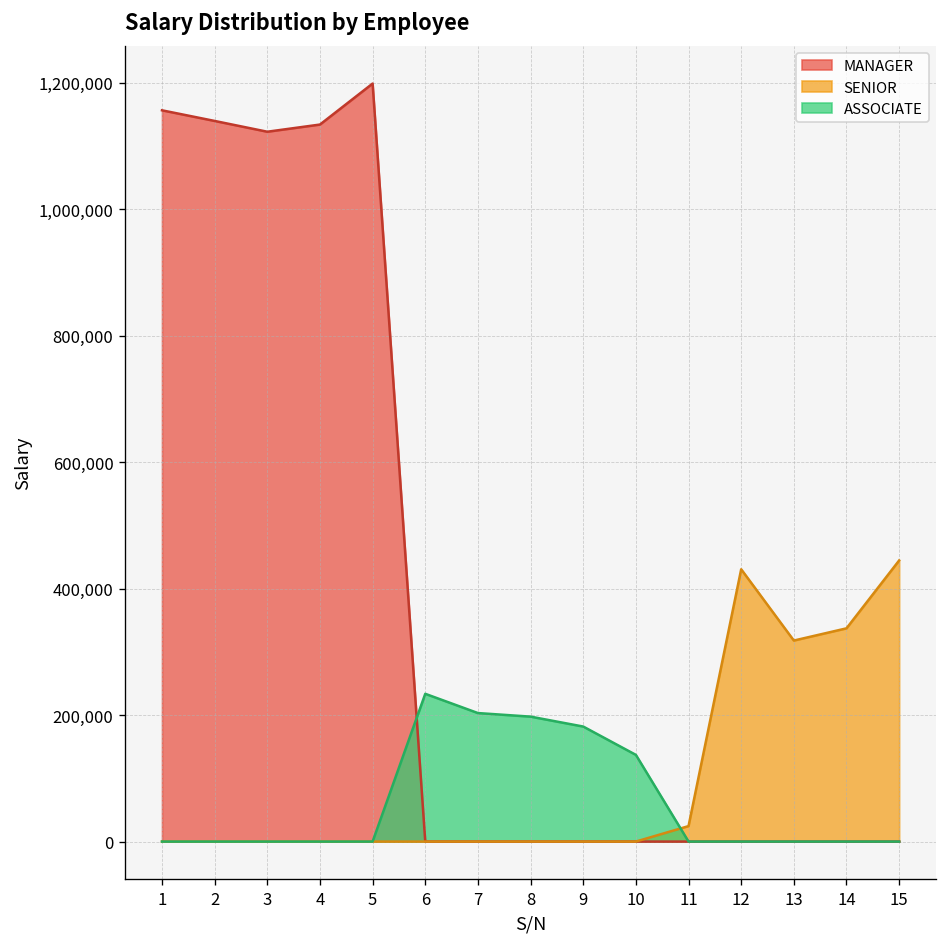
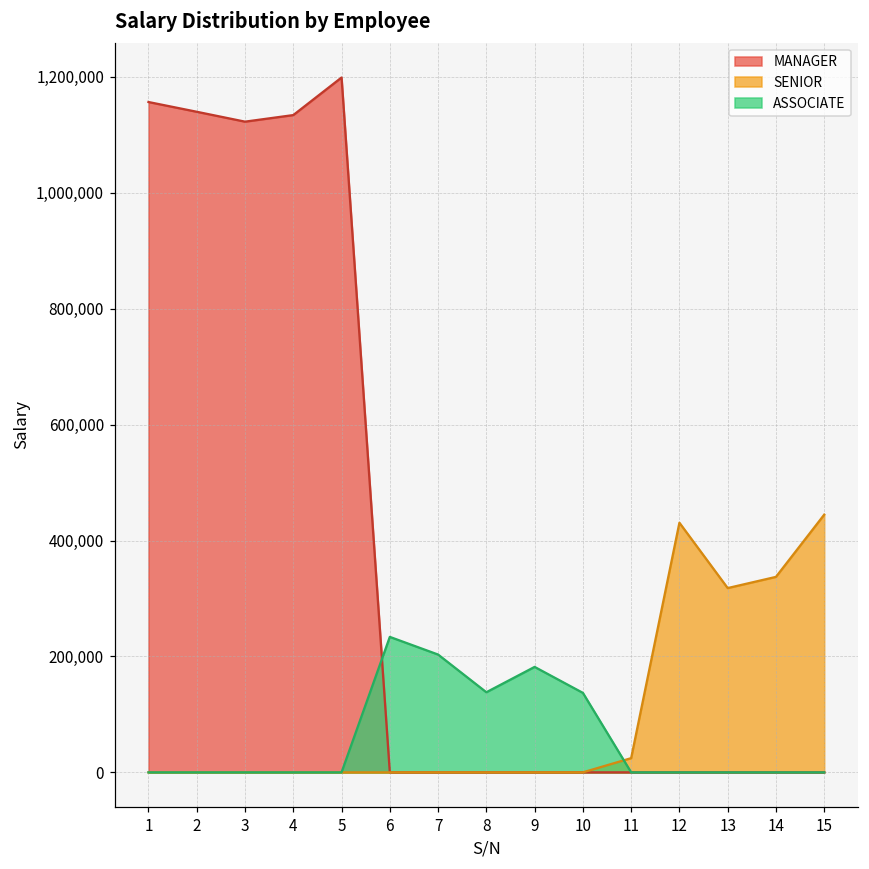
  {
    "MANAGER": {
      "1": "1,160,000",
      "2": "1,140,000",
      "3": "1,120,000",
      "4": "1,130,000",
      "5": "1,200,000"
    },
    "SENIOR": {
      "11": "20,000",
      "12": "430,000",
      "13": "320,000",
      "14": "340,000",
      "15": "440,000"
    },
    "ASSOCIATE": {
      "6": "230,000",
      "7": "200,000",
-     "8": "200,000",
+     "8": "140,000",
      "9": "180,000",
      "10": "140,000"
    }
  }
